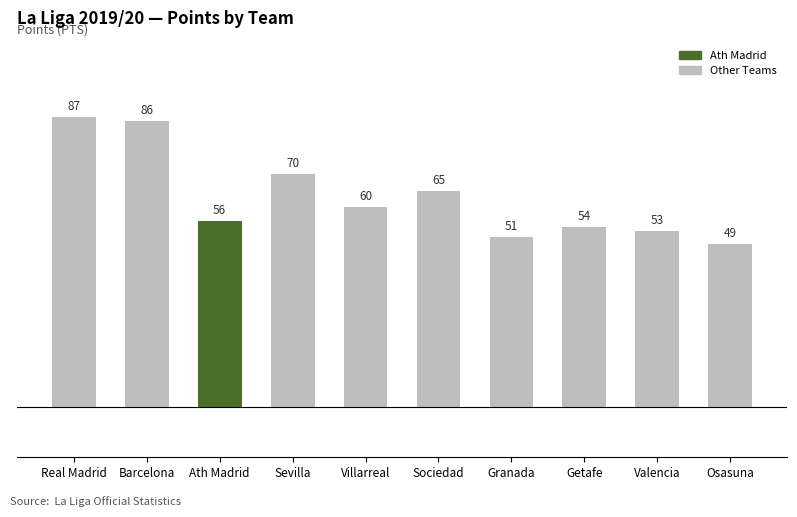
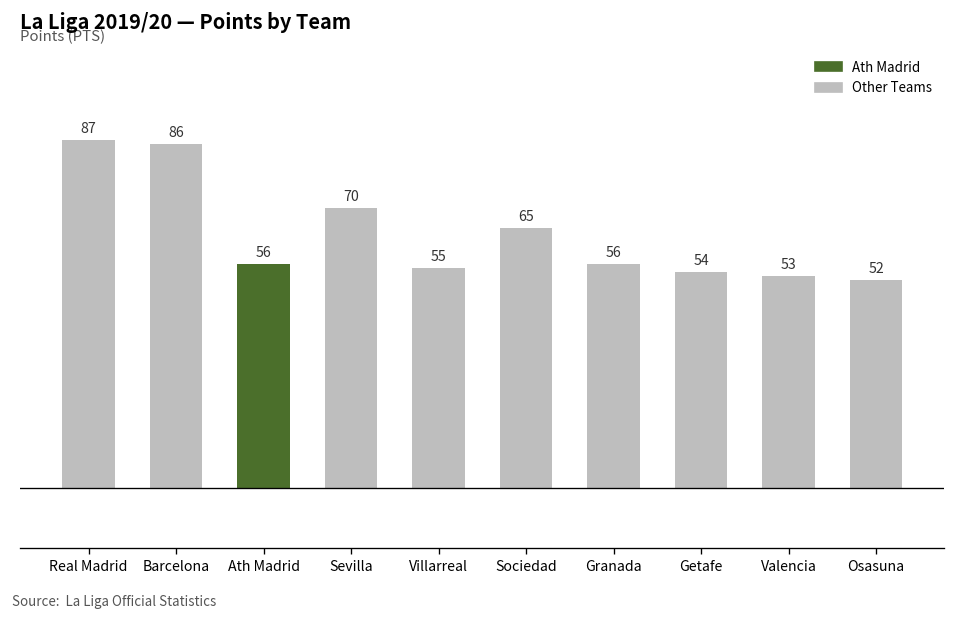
  {
    "Real Madrid": 87,
    "Barcelona": 86,
    "Ath Madrid": 56,
    "Sevilla": 70,
-   "Villarreal": 60,
+   "Villarreal": 55,
    "Sociedad": 65,
-   "Granada": 51,
+   "Granada": 56,
    "Getafe": 54,
    "Valencia": 53,
-   "Osasuna": 49
+   "Osasuna": 52
  }
